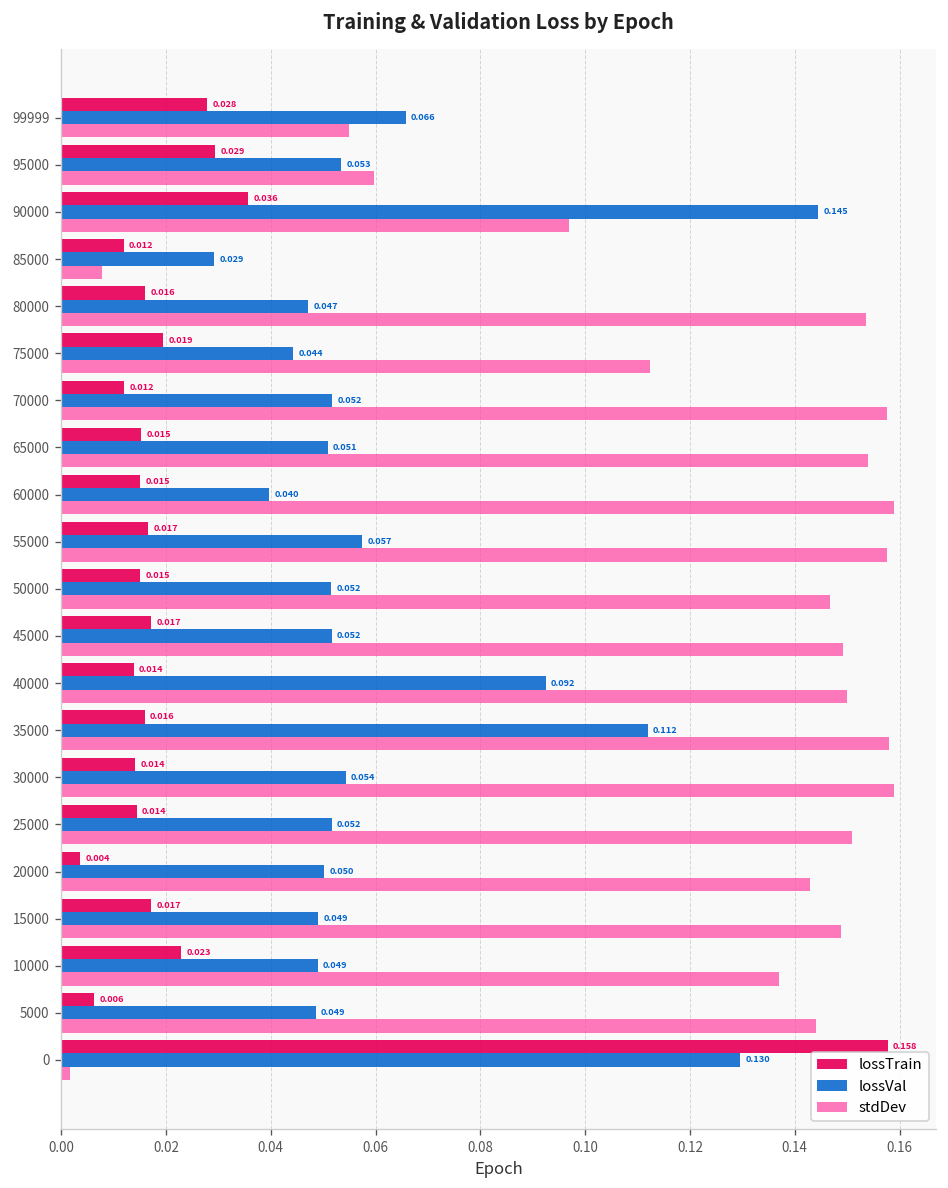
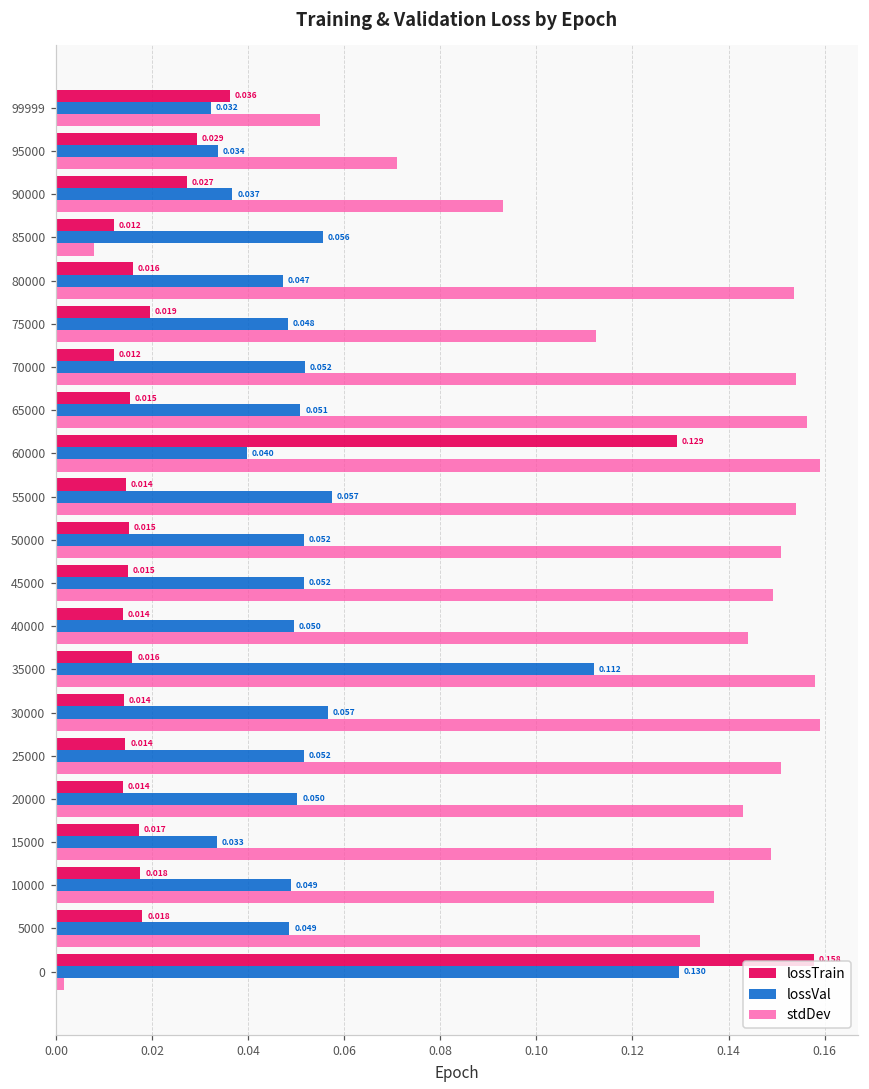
  {
    "lossTrain": {
-     "99999": 0.028,
+     "99999": 0.036,
      "95000": 0.029,
-     "90000": 0.036,
+     "90000": 0.027,
      "85000": 0.012,
      "80000": 0.016,
      "75000": 0.019,
      "70000": 0.012,
      "65000": 0.015,
-     "60000": 0.015,
-     "55000": 0.017,
+     "60000": 0.129,
+     "55000": 0.014,
      "50000": 0.015,
-     "45000": 0.017,
+     "45000": 0.015,
      "40000": 0.014,
      "35000": 0.016,
      "30000": 0.014,
      "25000": 0.014,
-     "20000": 0.004,
+     "20000": 0.014,
      "15000": 0.017,
-     "10000": 0.023,
-     "5000": 0.006
+     "10000": 0.018,
+     "5000": 0.018
    },
    "lossVal": {
-     "99999": 0.066,
-     "95000": 0.053,
-     "90000": 0.145,
-     "85000": 0.029,
+     "99999": 0.032,
+     "95000": 0.034,
+     "90000": 0.037,
+     "85000": 0.056,
      "80000": 0.047,
-     "75000": 0.044,
+     "75000": 0.048,
      "70000": 0.052,
      "65000": 0.051,
      "60000": 0.040,
      "55000": 0.057,
      "50000": 0.052,
      "45000": 0.052,
-     "40000": 0.092,
+     "40000": 0.050,
      "35000": 0.112,
-     "30000": 0.054,
+     "30000": 0.057,
      "25000": 0.052,
      "20000": 0.050,
-     "15000": 0.049,
+     "15000": 0.033,
      "10000": 0.049,
      "5000": 0.049,
      "0": 0.130
    },
    "stdDev": {
      "99999": 0.055,
-     "95000": 0.060,
-     "90000": 0.097,
+     "95000": 0.071,
+     "90000": 0.093,
      "85000": 0.008,
      "80000": 0.154,
      "75000": 0.112,
-     "70000": 0.158,
-     "65000": 0.154,
+     "70000": 0.154,
+     "65000": 0.156,
      "60000": 0.159,
-     "55000": 0.158,
-     "50000": 0.147,
+     "55000": 0.154,
+     "50000": 0.151,
      "45000": 0.149,
-     "40000": 0.150,
+     "40000": 0.144,
      "35000": 0.158,
      "30000": 0.159,
      "25000": 0.151,
      "20000": 0.143,
      "15000": 0.149,
      "10000": 0.137,
-     "5000": 0.144,
+     "5000": 0.134,
      "0": 0.002
    }
  }
